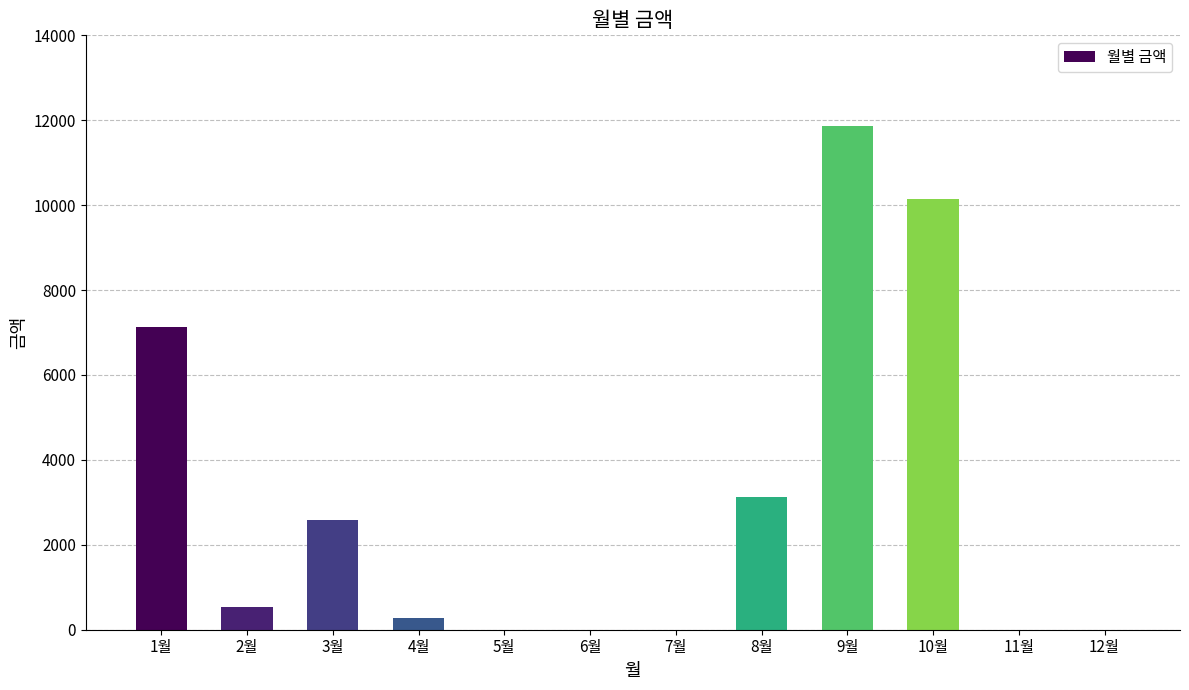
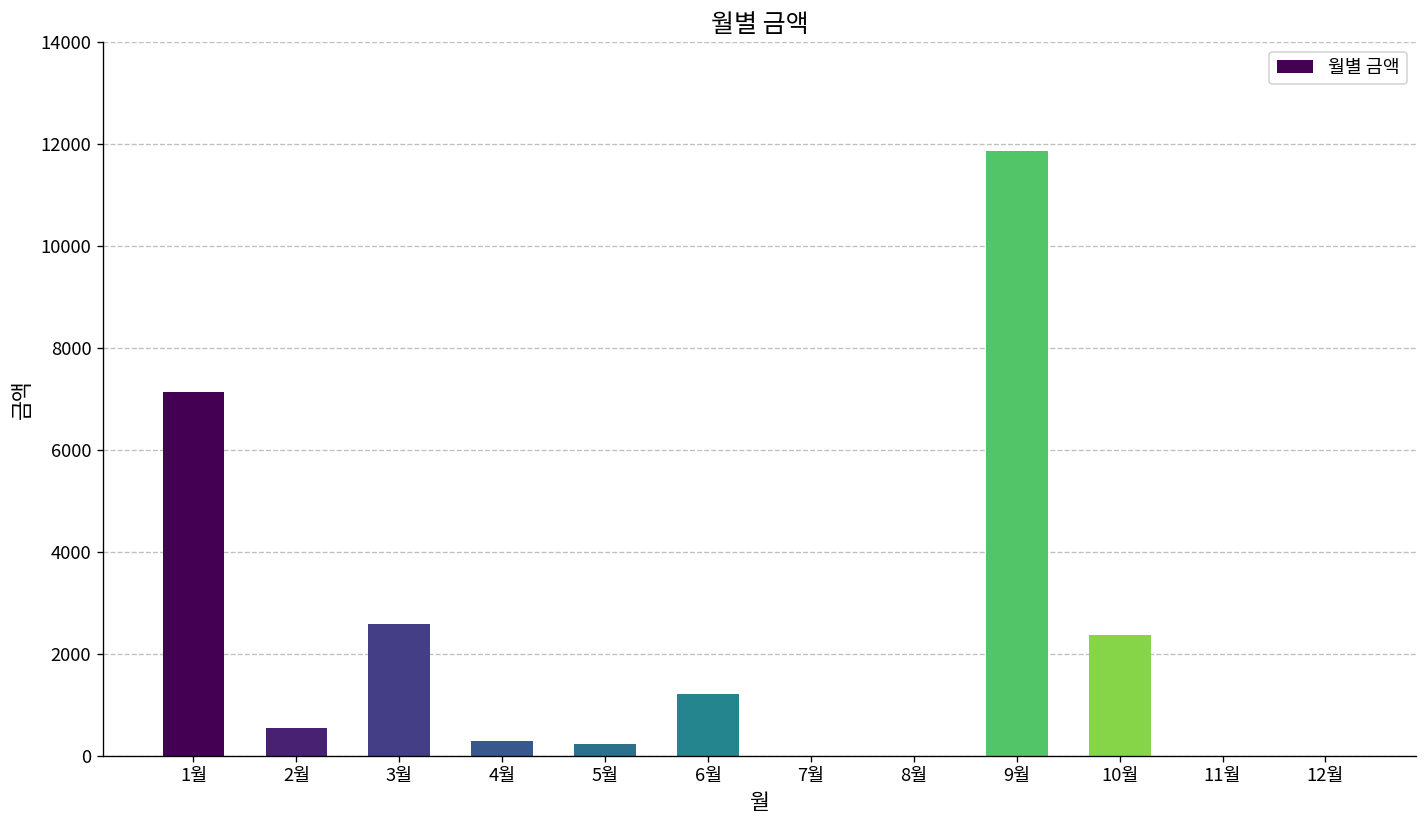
  {
    "1월": 7100,
    "2월": 500,
    "3월": 2600,
    "4월": 300,
-   "5월": 0,
-   "6월": 0,
+   "5월": 200,
+   "6월": 1200,
    "7월": 0,
-   "8월": 3100,
+   "8월": 0,
    "9월": 11900,
-   "10월": 10100,
+   "10월": 2400,
    "11월": 0,
    "12월": 0
  }
